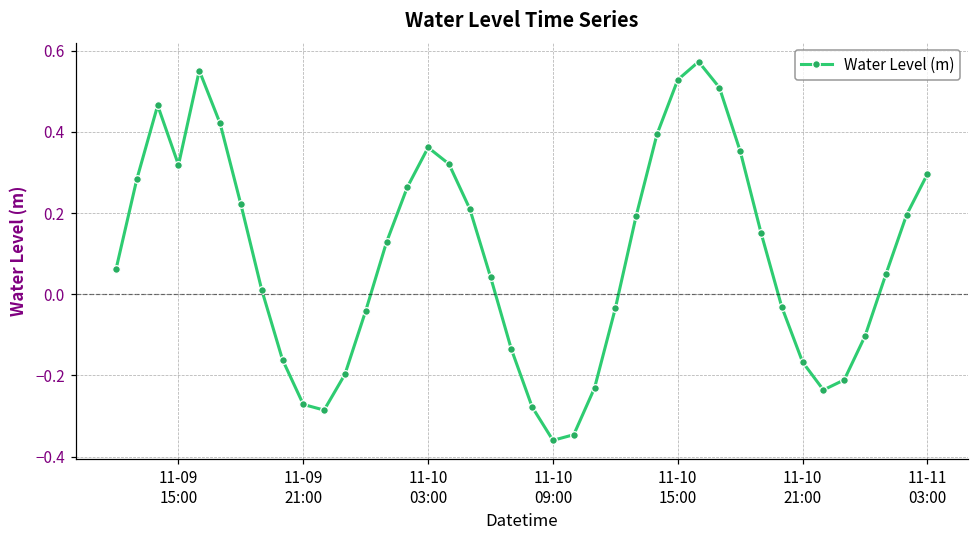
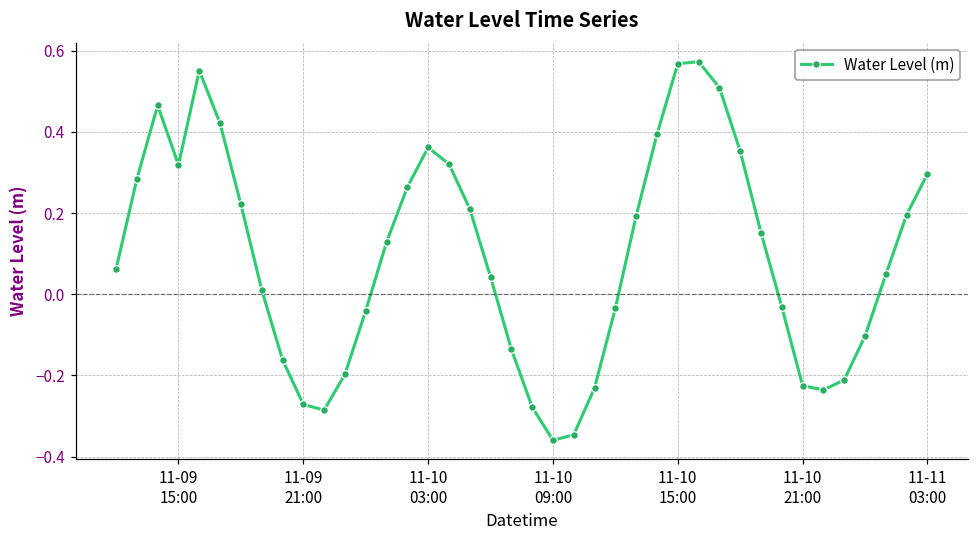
  {
    "11-09 15:00": 0.32,
    "11-09 21:00": -0.27,
    "11-10 03:00": 0.36,
    "11-10 09:00": -0.36,
-   "11-10 15:00": 0.53,
-   "11-10 21:00": -0.17,
+   "11-10 15:00": 0.57,
+   "11-10 21:00": -0.22,
    "11-11 03:00": 0.30
  }
